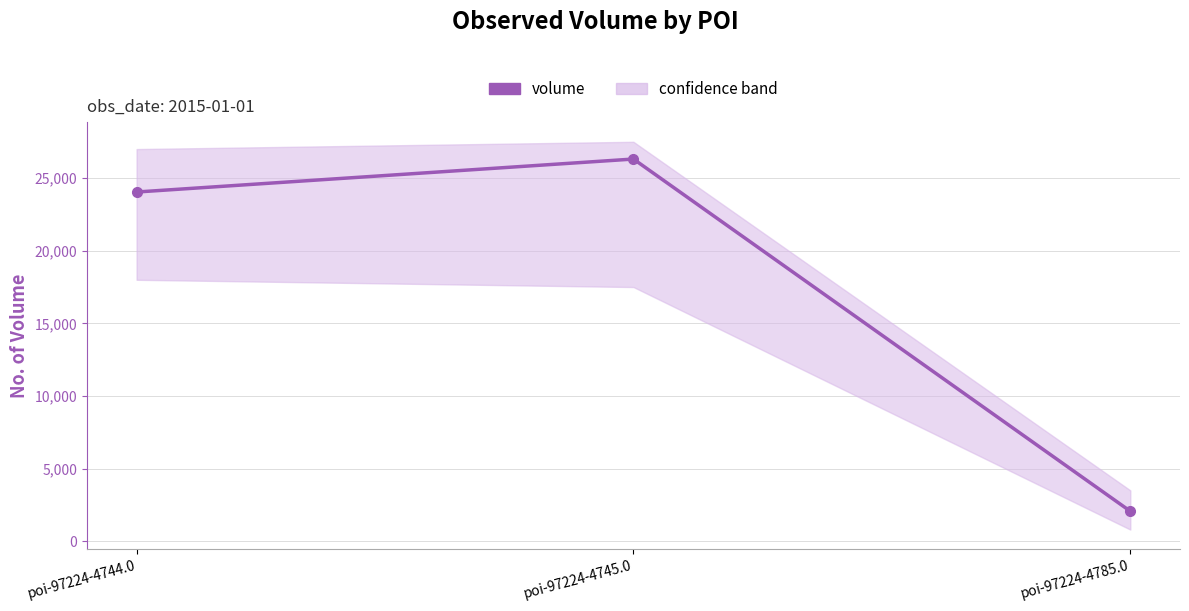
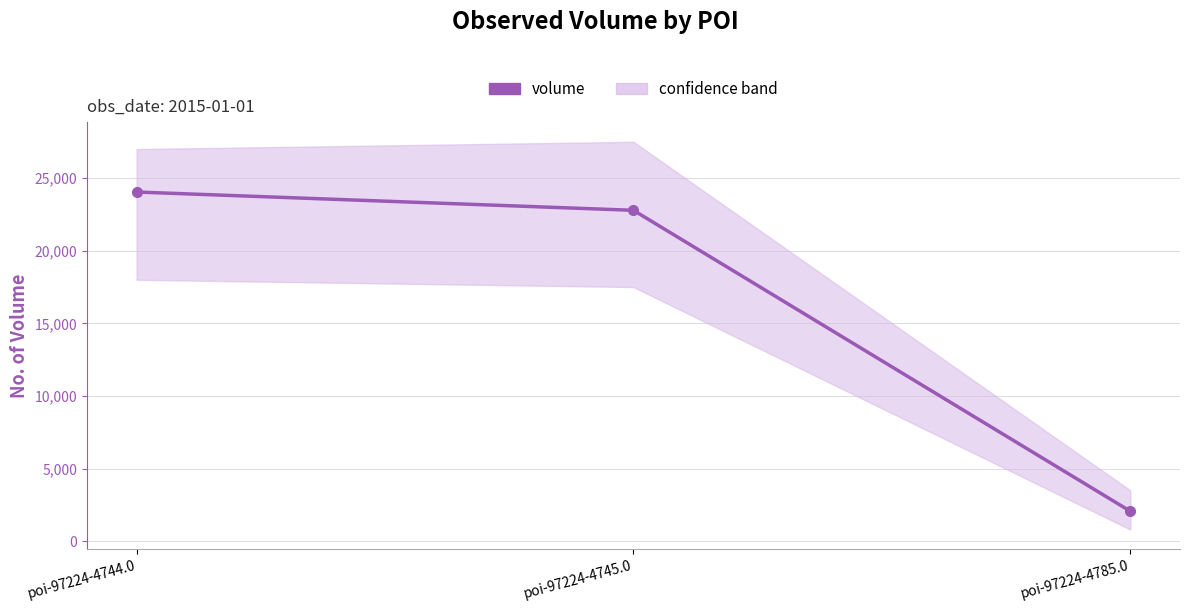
  {
    "volume": {
      "poi-97224-4744.0": "24,000",
-     "poi-97224-4745.0": "26,300",
+     "poi-97224-4745.0": "22,800",
      "poi-97224-4785.0": "2,100"
    }
  }
